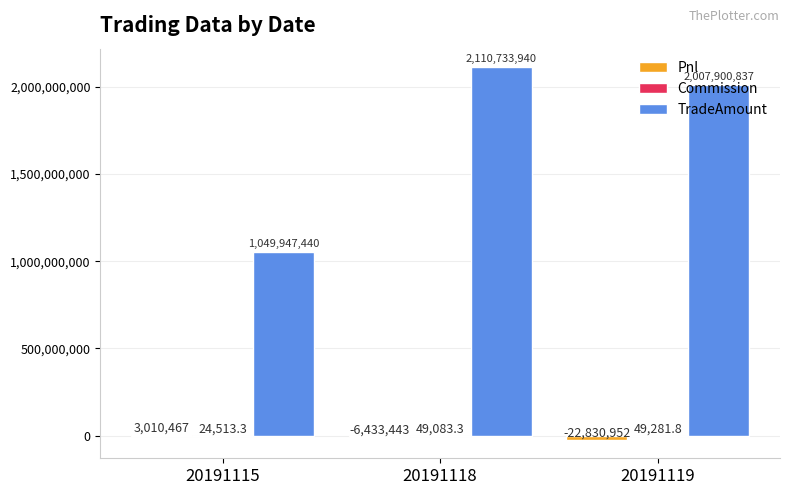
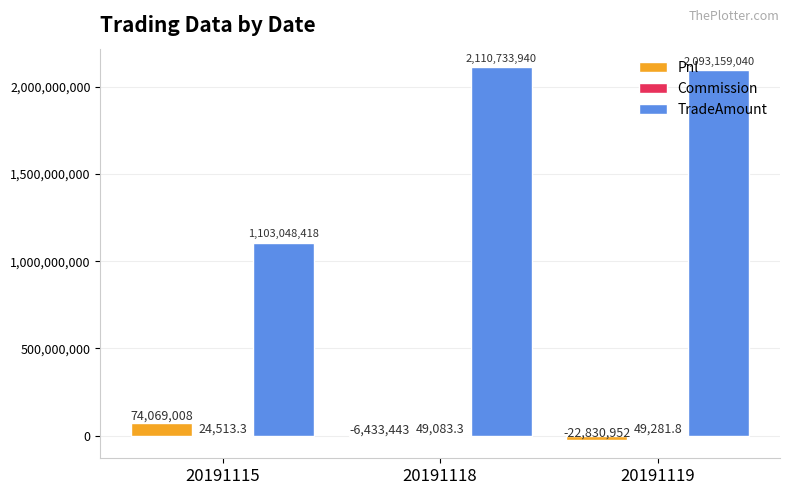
  {
    "Pnl": {
-     "20191115": "3,010,467",
+     "20191115": "74,069,008",
      "20191118": "-6,433,443",
      "20191119": "-22,830,952"
    },
    "Commission": {
      "20191115": "24,513.3",
      "20191118": "49,083.3",
      "20191119": "49,281.8"
    },
    "TradeAmount": {
-     "20191115": "1,049,947,440",
+     "20191115": "1,103,048,418",
      "20191118": "2,110,733,940",
-     "20191119": "2,007,900,837"
+     "20191119": "2,093,159,040"
    }
  }
